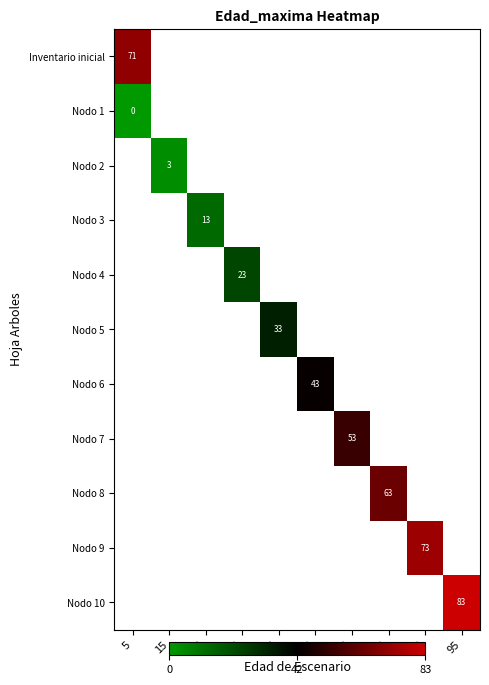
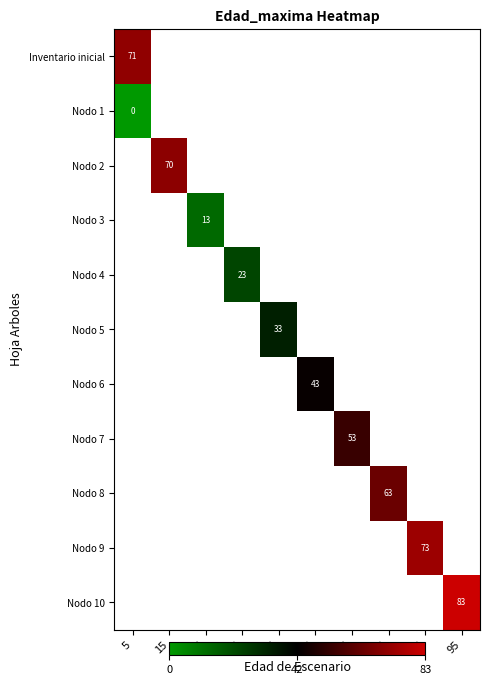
  {
    "Inventario inicial": {
      "5": 71
    },
    "Nodo 1": {
      "5": 0
    },
    "Nodo 2": {
-     "15": 3
+     "15": 70
    },
    "Nodo 10": {
      "95": 83
    }
  }
